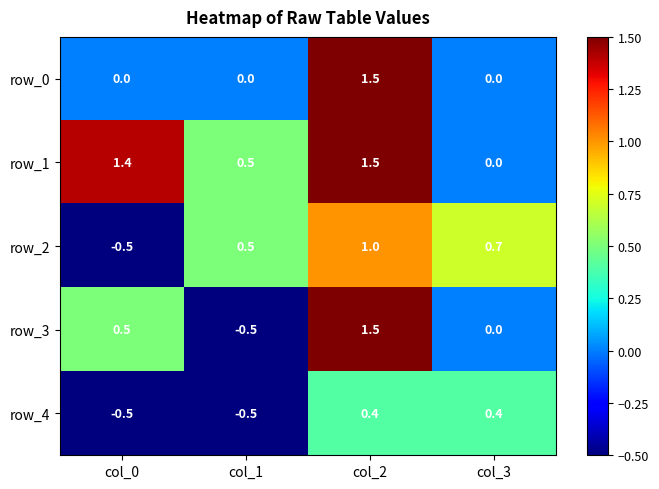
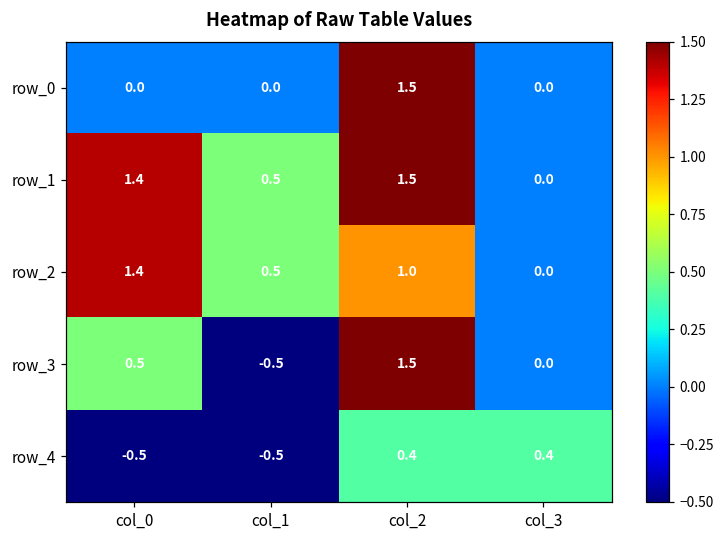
  {
    "row_0": {
      "col_0": 0.0,
      "col_1": 0.0,
      "col_2": 1.5,
      "col_3": 0.0
    },
    "row_1": {
      "col_0": 1.4,
      "col_1": 0.5,
      "col_2": 1.5,
      "col_3": 0.0
    },
    "row_2": {
-     "col_0": -0.5,
+     "col_0": 1.4,
      "col_1": 0.5,
      "col_2": 1.0,
-     "col_3": 0.7
+     "col_3": 0.0
    },
    "row_3": {
      "col_0": 0.5,
      "col_1": -0.5,
      "col_2": 1.5,
      "col_3": 0.0
    },
    "row_4": {
      "col_0": -0.5,
      "col_1": -0.5,
      "col_2": 0.4,
      "col_3": 0.4
    }
  }
